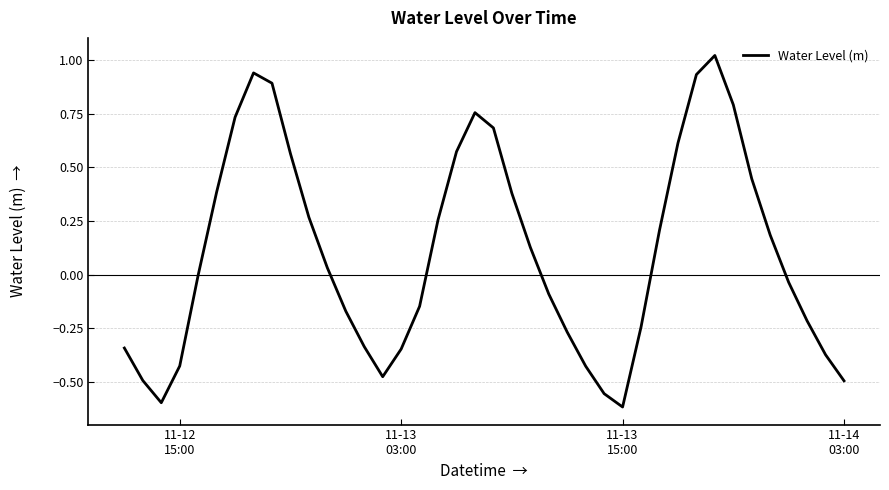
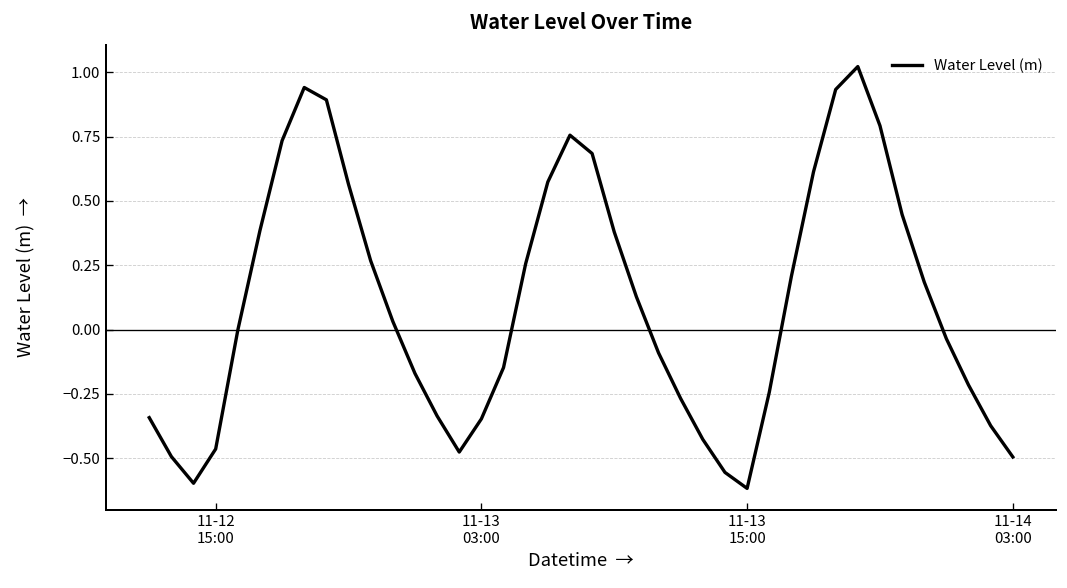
  {
-   "11-12 15:00": -0.43,
+   "11-12 15:00": -0.46,
    "11-13 03:00": -0.35,
    "11-13 15:00": -0.62,
    "11-14 03:00": -0.49
  }
